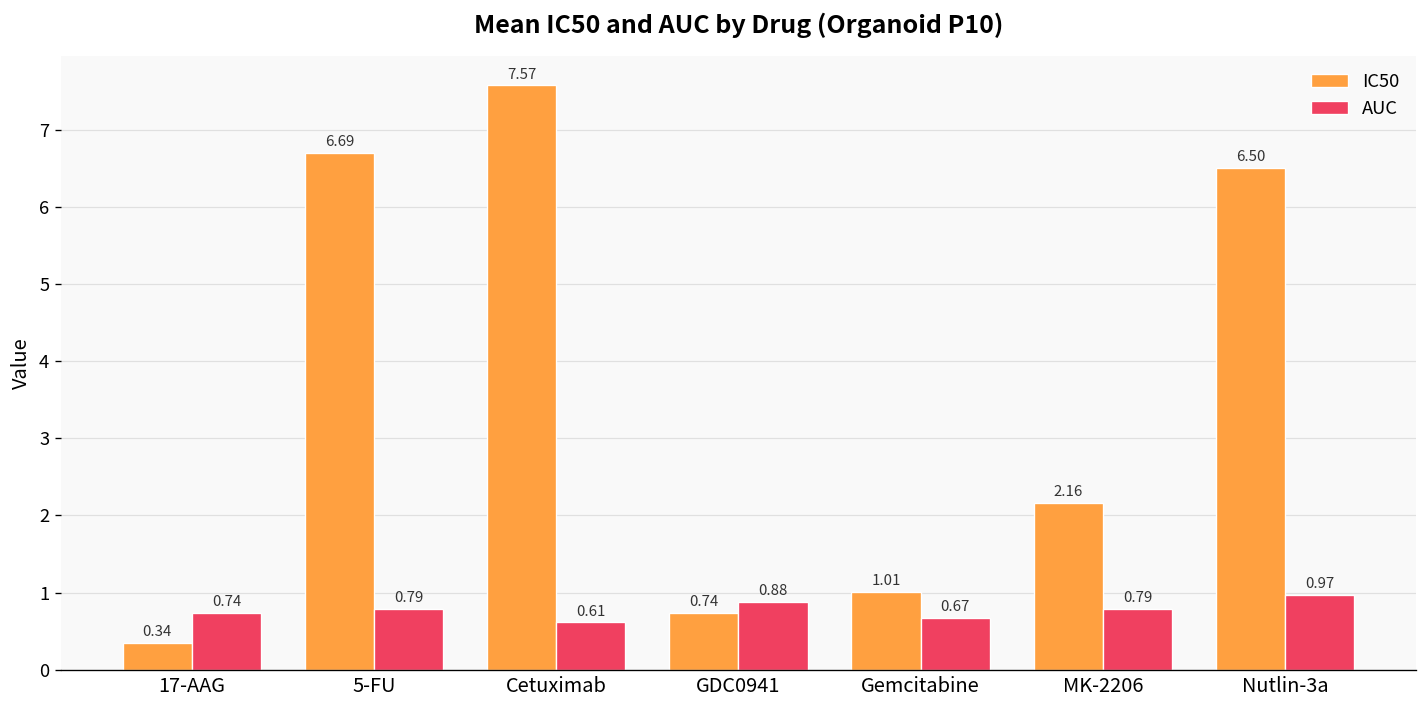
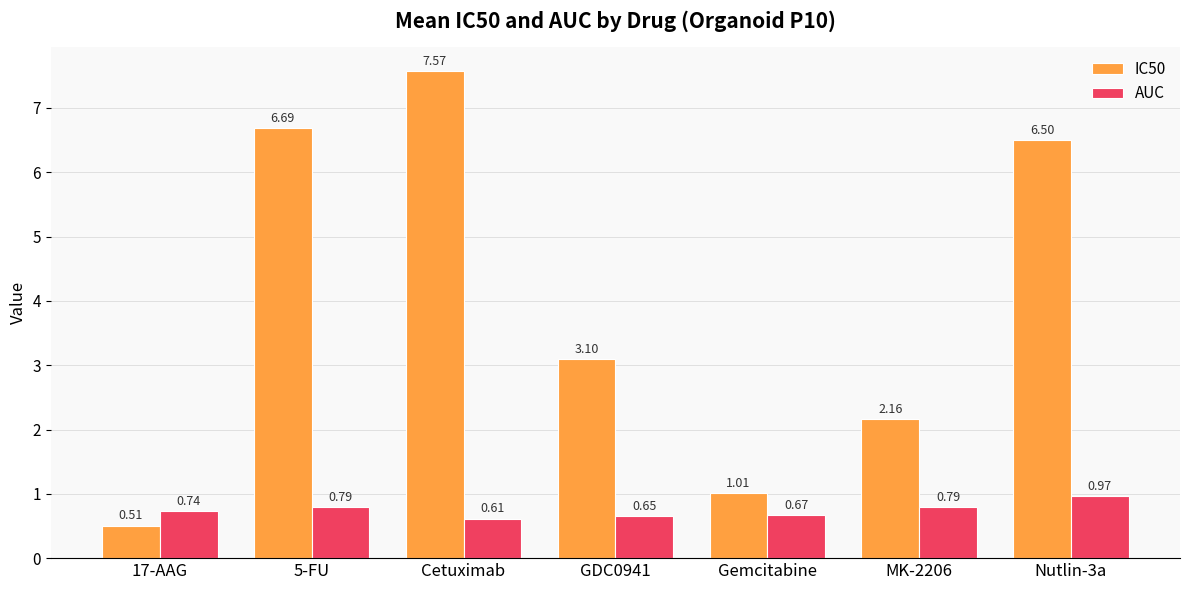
  {
    "IC50": {
-     "17-AAG": 0.34,
+     "17-AAG": 0.51,
      "5-FU": 6.69,
      "Cetuximab": 7.57,
-     "GDC0941": 0.74,
+     "GDC0941": 3.10,
      "Gemcitabine": 1.01,
      "MK-2206": 2.16,
      "Nutlin-3a": 6.50
    },
    "AUC": {
      "17-AAG": 0.74,
      "5-FU": 0.79,
      "Cetuximab": 0.61,
-     "GDC0941": 0.88,
+     "GDC0941": 0.65,
      "Gemcitabine": 0.67,
      "MK-2206": 0.79,
      "Nutlin-3a": 0.97
    }
  }
